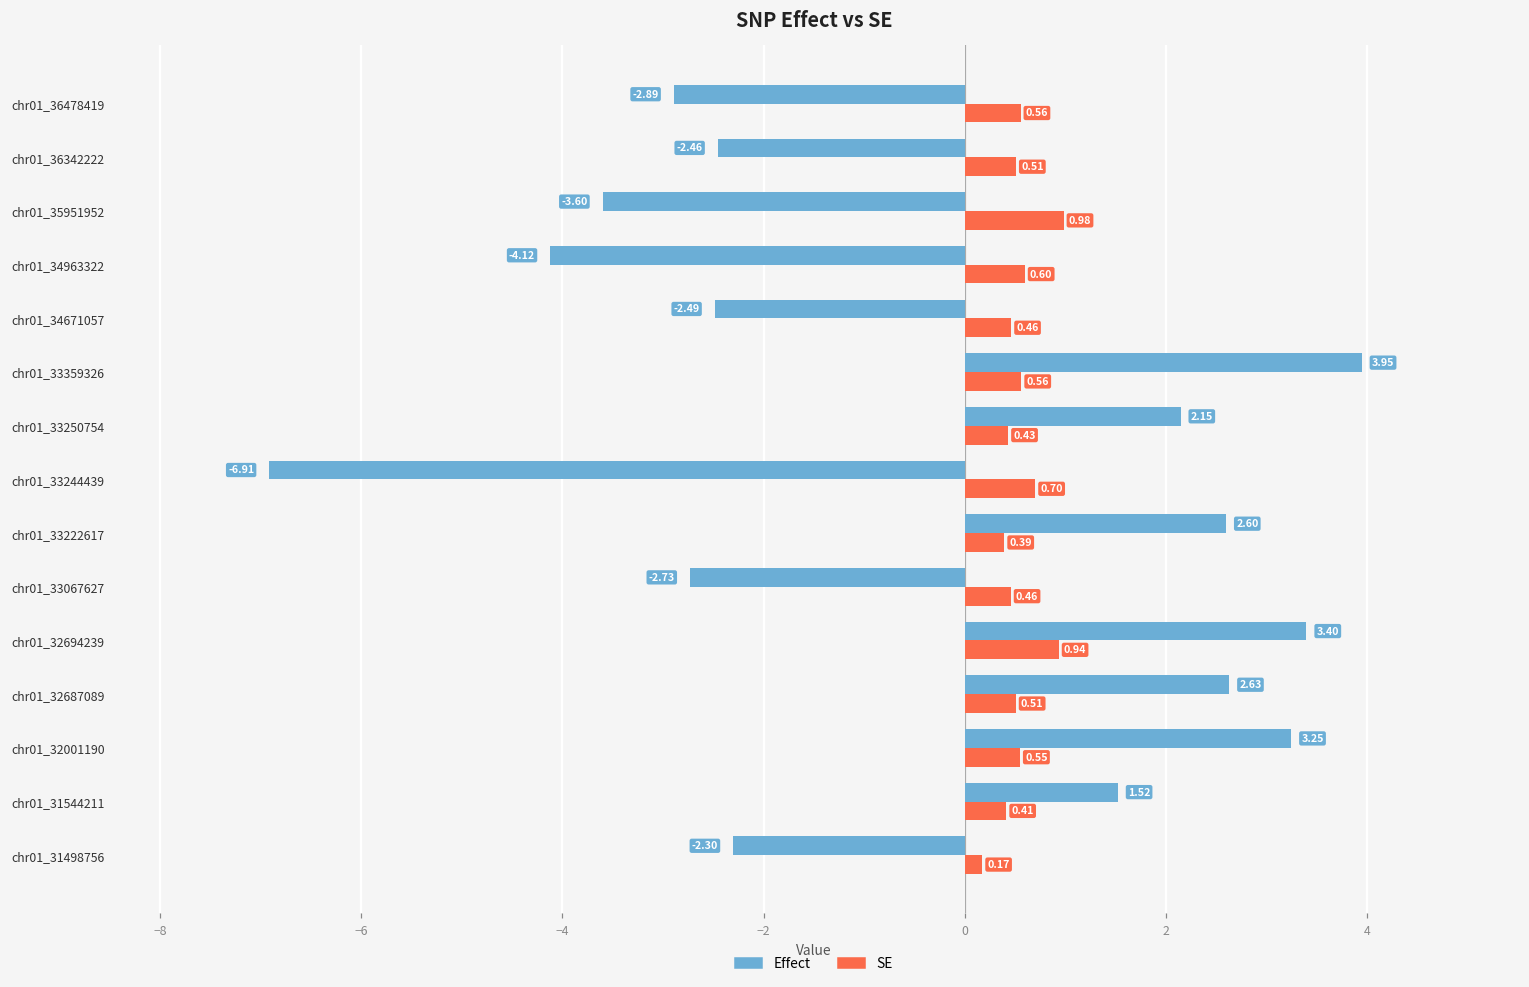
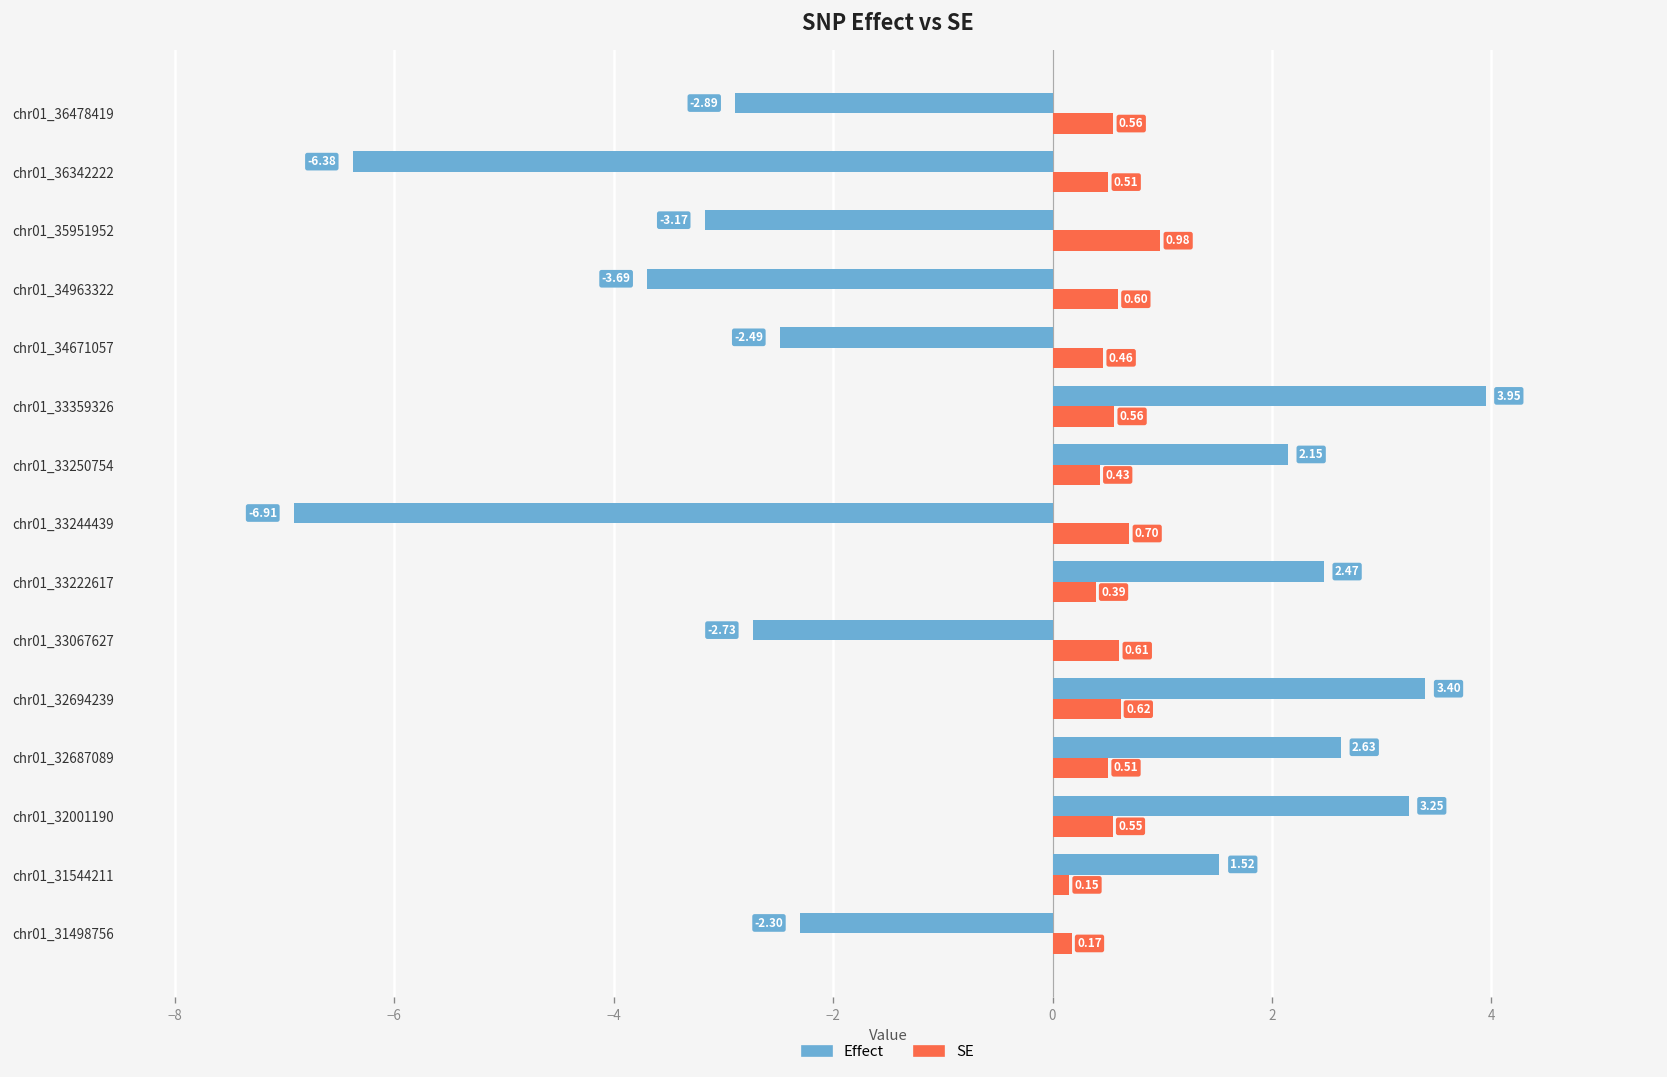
  {
    "Effect": {
-     "chr01_36342222": -2.46,
-     "chr01_35951952": -3.60,
-     "chr01_34963322": -4.12,
-     "chr01_33222617": 2.60
+     "chr01_36342222": -6.38,
+     "chr01_35951952": -3.17,
+     "chr01_34963322": -3.69,
+     "chr01_33222617": 2.47
    },
    "SE": {
-     "chr01_33067627": 0.46,
-     "chr01_32694239": 0.94,
-     "chr01_31544211": 0.41
+     "chr01_33067627": 0.61,
+     "chr01_32694239": 0.62,
+     "chr01_31544211": 0.15
    }
  }
